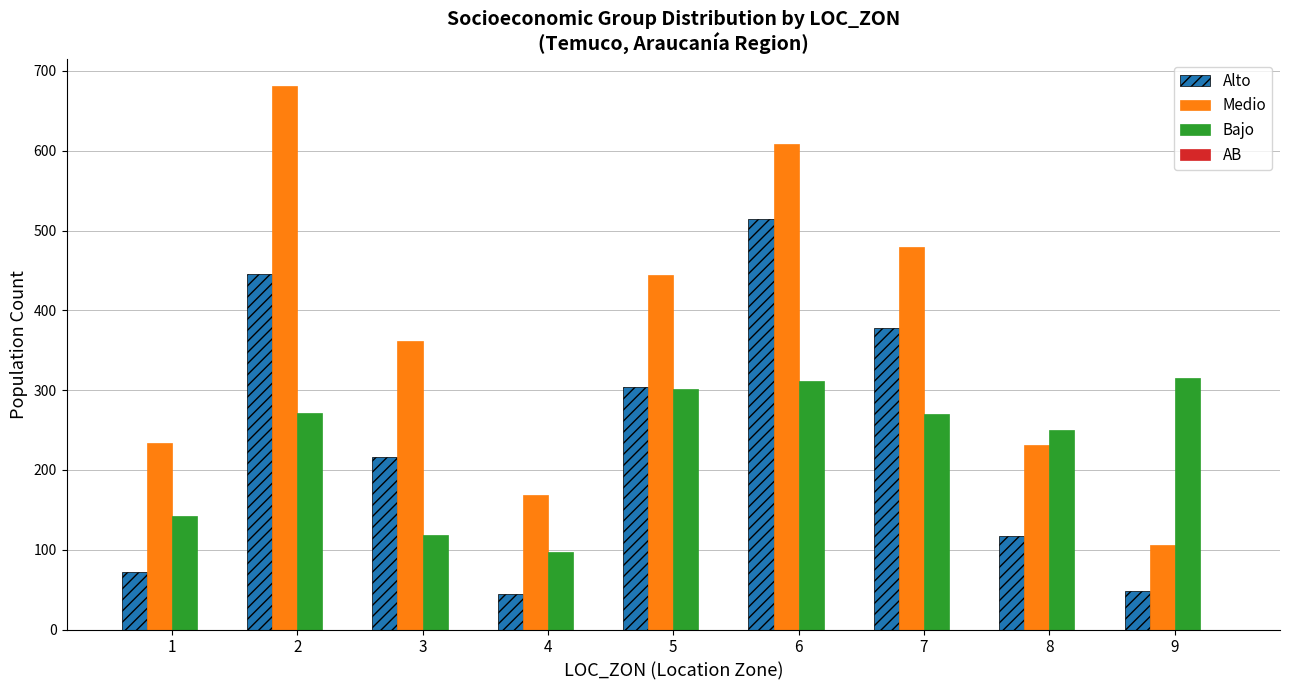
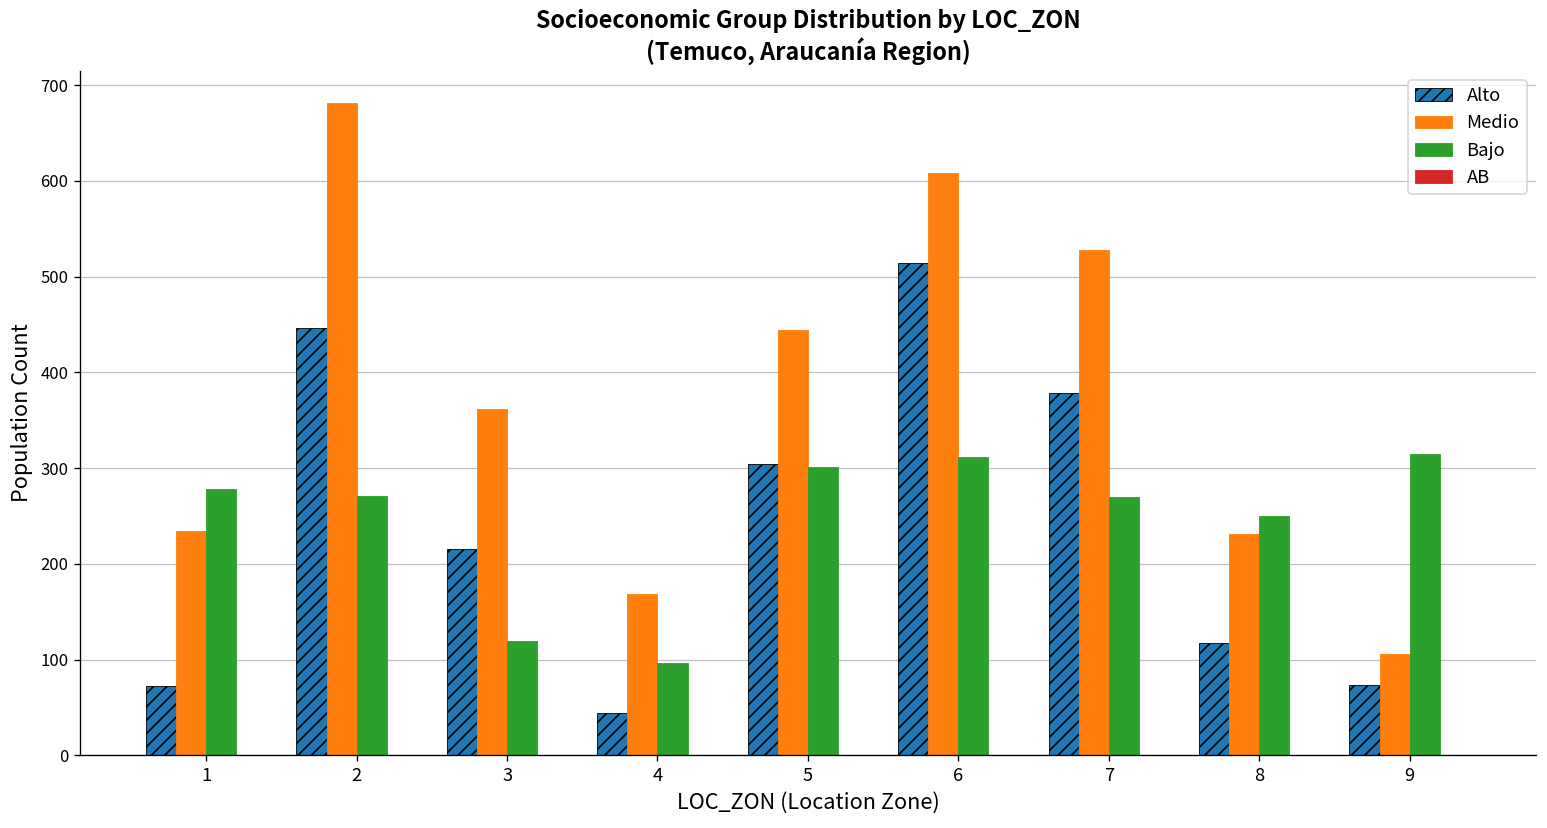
  {
    "Alto": {
      "1": 70,
      "2": 450,
      "3": 220,
      "4": 40,
      "5": 300,
      "6": 510,
      "7": 380,
      "8": 120,
-     "9": 50
+     "9": 70
    },
    "Medio": {
      "1": 230,
      "2": 680,
      "3": 360,
      "4": 170,
      "5": 440,
      "6": 610,
-     "7": 480,
+     "7": 530,
      "8": 230,
      "9": 110
    },
    "Bajo": {
-     "1": 140,
+     "1": 280,
      "2": 270,
      "3": 120,
      "4": 100,
      "5": 300,
      "6": 310,
      "7": 270,
      "8": 250,
      "9": 320
    },
    "AB": {
      "1": 0,
      "2": 0,
      "3": 0,
      "4": 0,
      "5": 0,
      "6": 0,
      "7": 0,
      "8": 0,
      "9": 0
    }
  }
